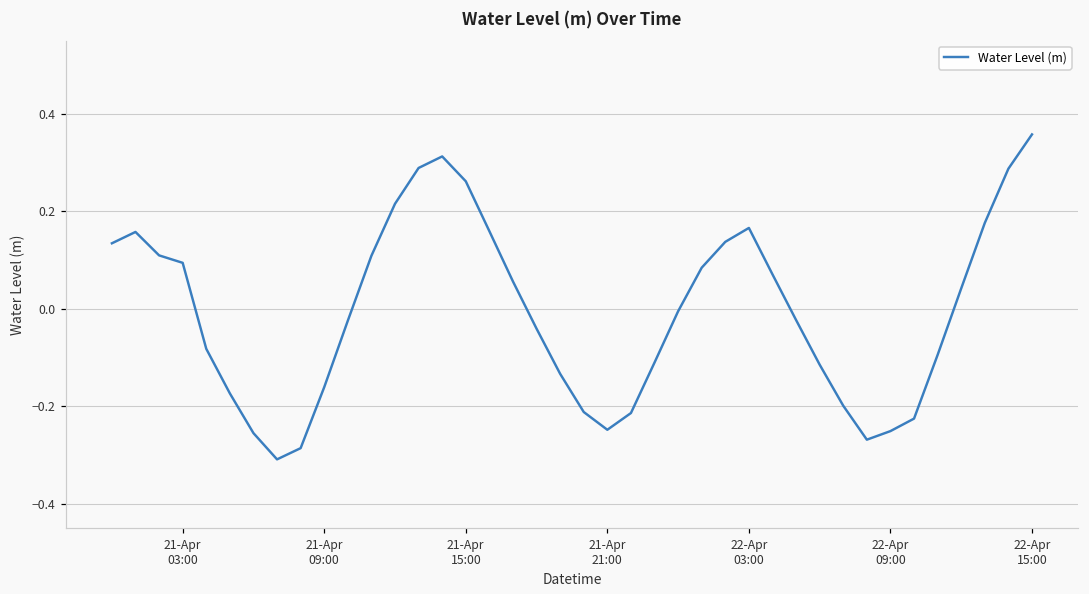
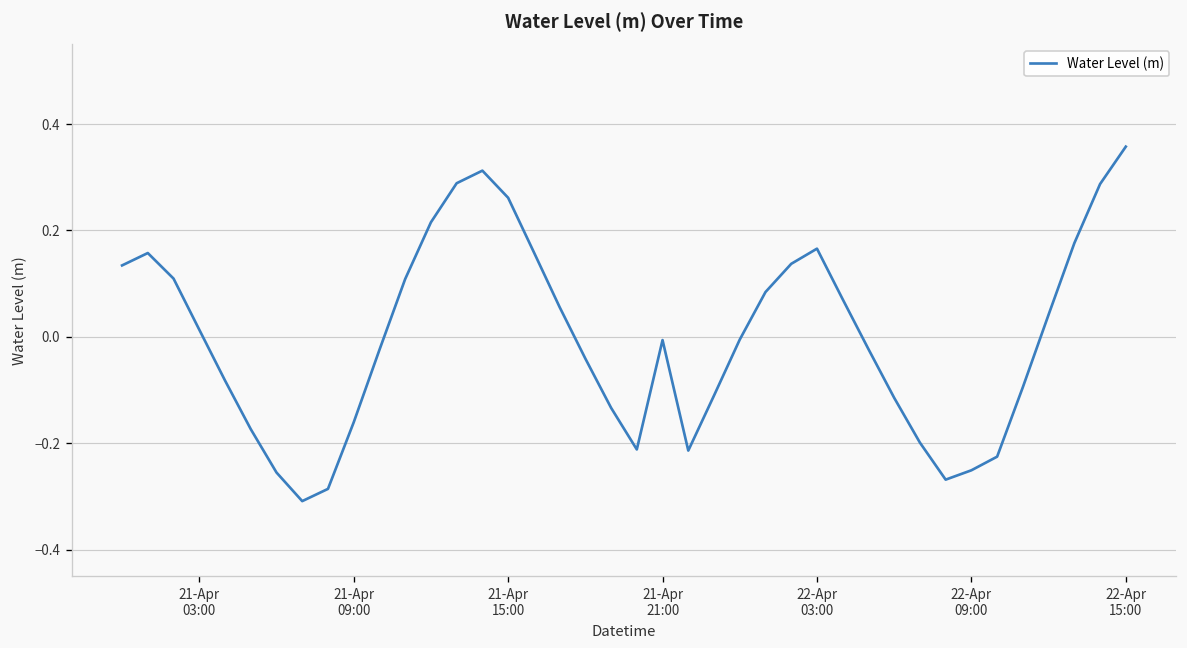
  {
-   "21-Apr 03:00": 0.09,
+   "21-Apr 03:00": 0.01,
    "21-Apr 09:00": -0.16,
    "21-Apr 15:00": 0.26,
-   "21-Apr 21:00": -0.25,
+   "21-Apr 21:00": -0.01,
    "22-Apr 03:00": 0.17,
    "22-Apr 09:00": -0.25,
    "22-Apr 15:00": 0.36
  }
